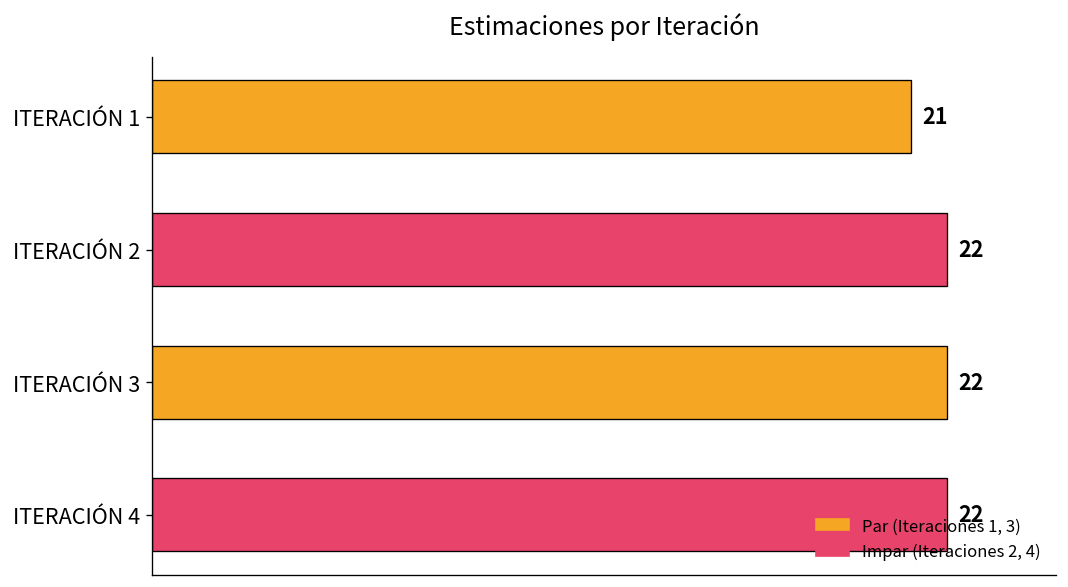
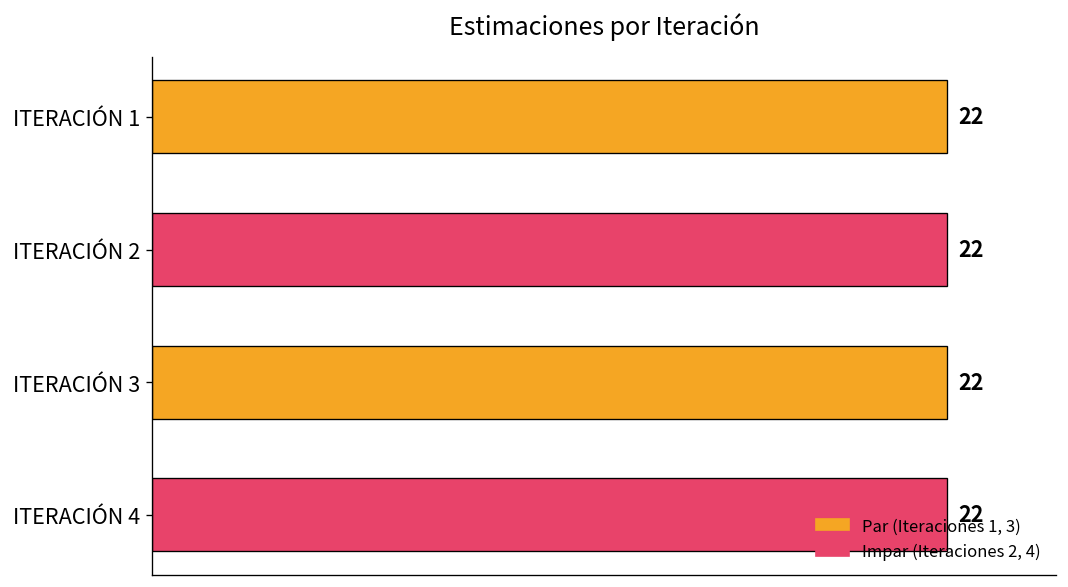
  {
-   "ITERACIÓN 1": 21,
+   "ITERACIÓN 1": 22,
    "ITERACIÓN 2": 22,
    "ITERACIÓN 3": 22,
    "ITERACIÓN 4": 22
  }
